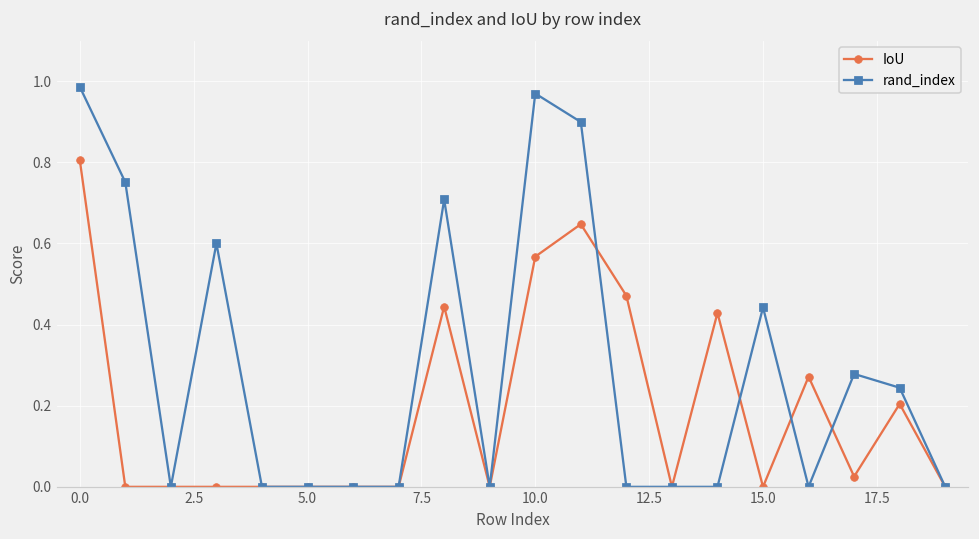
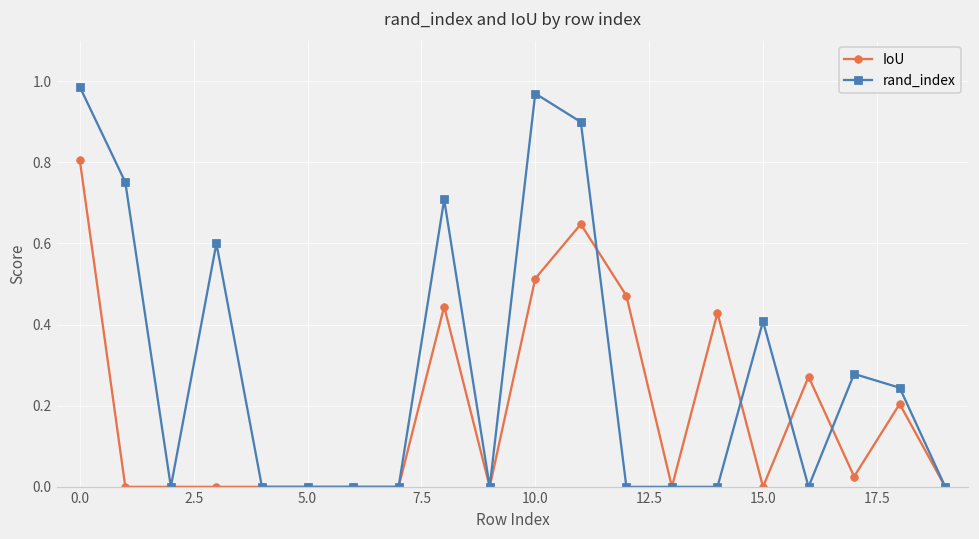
  {
    "IoU": {
      "0.0": 0.81,
-     "10.0": 0.57,
+     "10.0": 0.51,
      "15.0": 0.00
    },
    "rand_index": {
      "0.0": 0.99,
      "10.0": 0.97,
-     "15.0": 0.44
+     "15.0": 0.41
    }
  }
